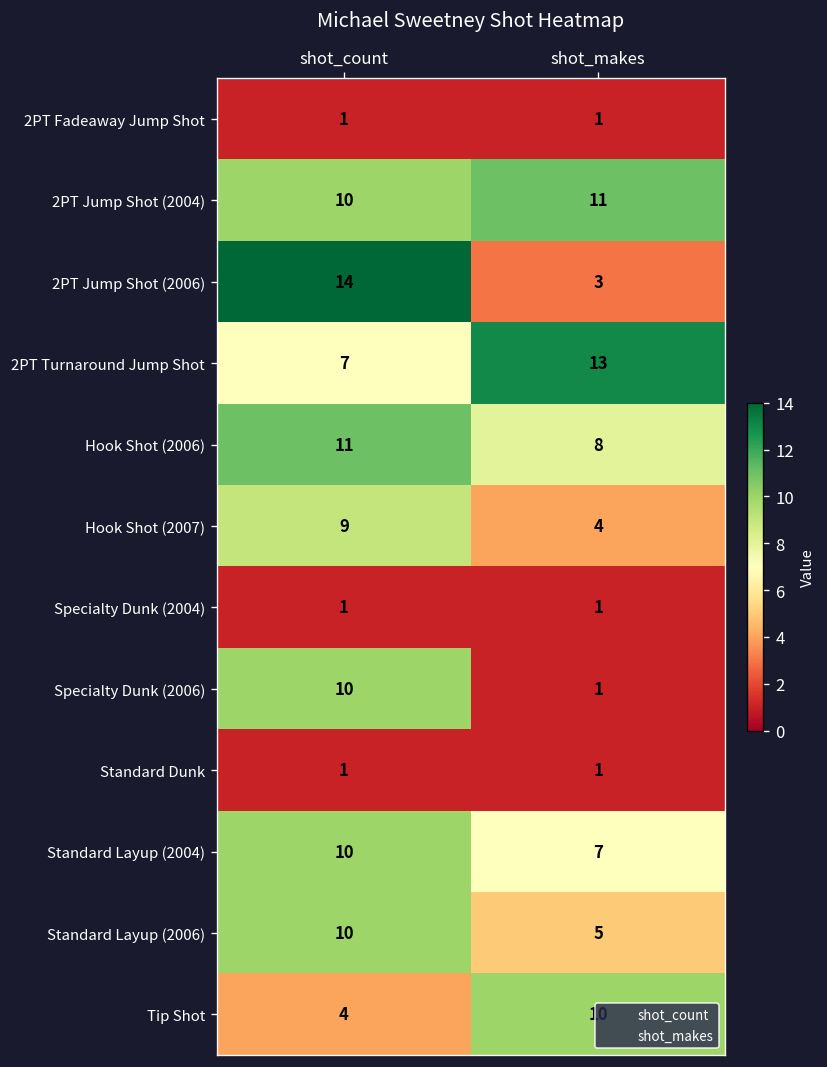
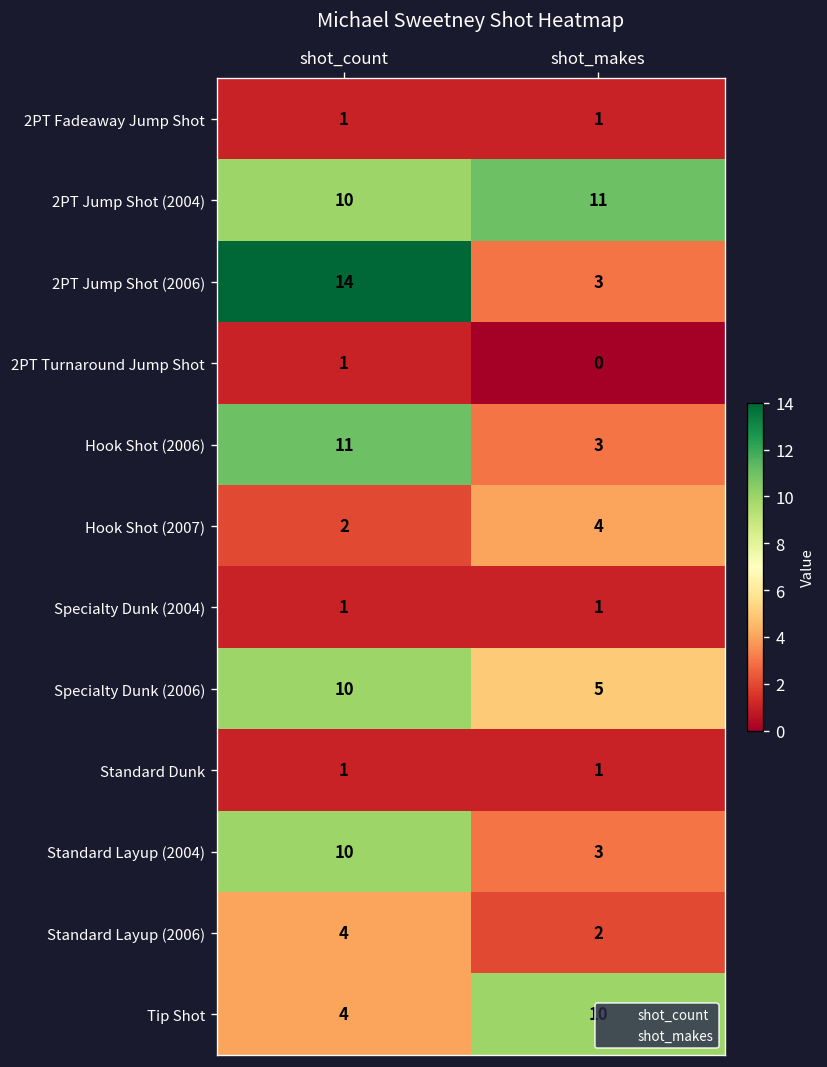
  {
    "2PT Fadeaway Jump Shot": {
      "shot_count": 1,
      "shot_makes": 1
    },
    "2PT Jump Shot (2004)": {
      "shot_count": 10,
      "shot_makes": 11
    },
    "2PT Jump Shot (2006)": {
      "shot_count": 14,
      "shot_makes": 3
    },
    "2PT Turnaround Jump Shot": {
-     "shot_count": 7,
-     "shot_makes": 13
+     "shot_count": 1,
+     "shot_makes": 0
    },
    "Hook Shot (2006)": {
      "shot_count": 11,
-     "shot_makes": 8
+     "shot_makes": 3
    },
    "Hook Shot (2007)": {
-     "shot_count": 9,
+     "shot_count": 2,
      "shot_makes": 4
    },
    "Specialty Dunk (2004)": {
      "shot_count": 1,
      "shot_makes": 1
    },
    "Specialty Dunk (2006)": {
      "shot_count": 10,
-     "shot_makes": 1
+     "shot_makes": 5
    },
    "Standard Dunk": {
      "shot_count": 1,
      "shot_makes": 1
    },
    "Standard Layup (2004)": {
      "shot_count": 10,
-     "shot_makes": 7
+     "shot_makes": 3
    },
    "Standard Layup (2006)": {
-     "shot_count": 10,
-     "shot_makes": 5
+     "shot_count": 4,
+     "shot_makes": 2
    },
    "Tip Shot": {
      "shot_count": 4
    }
  }
